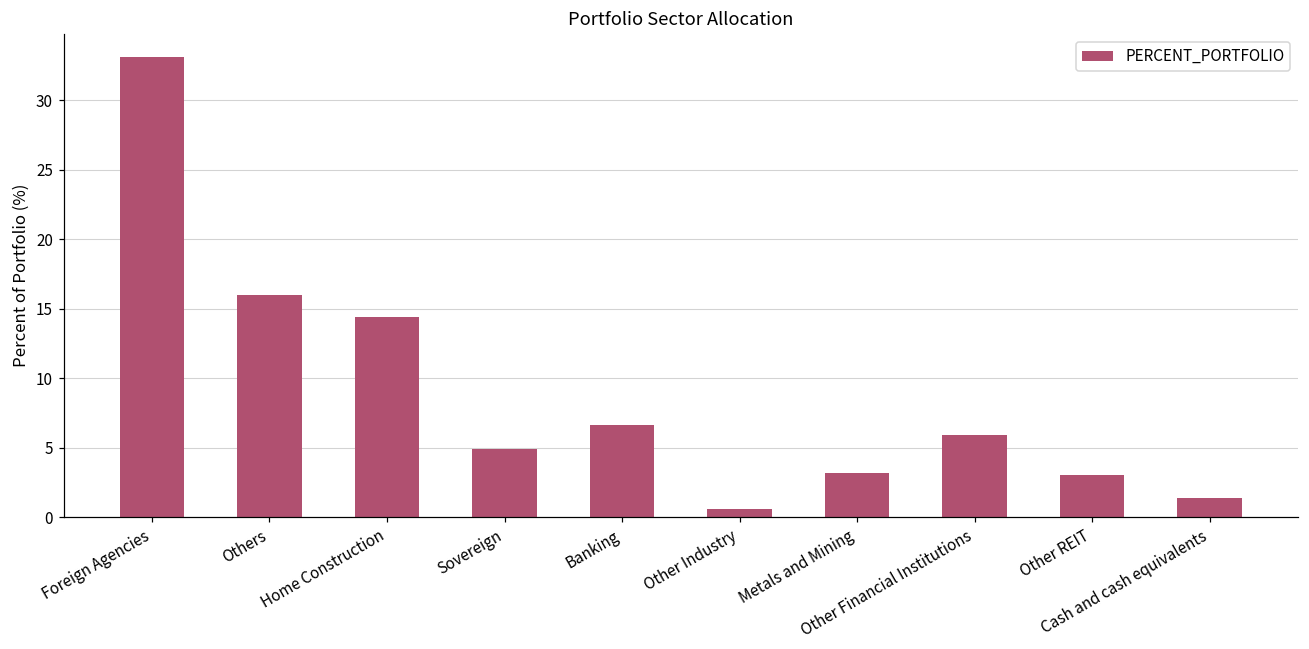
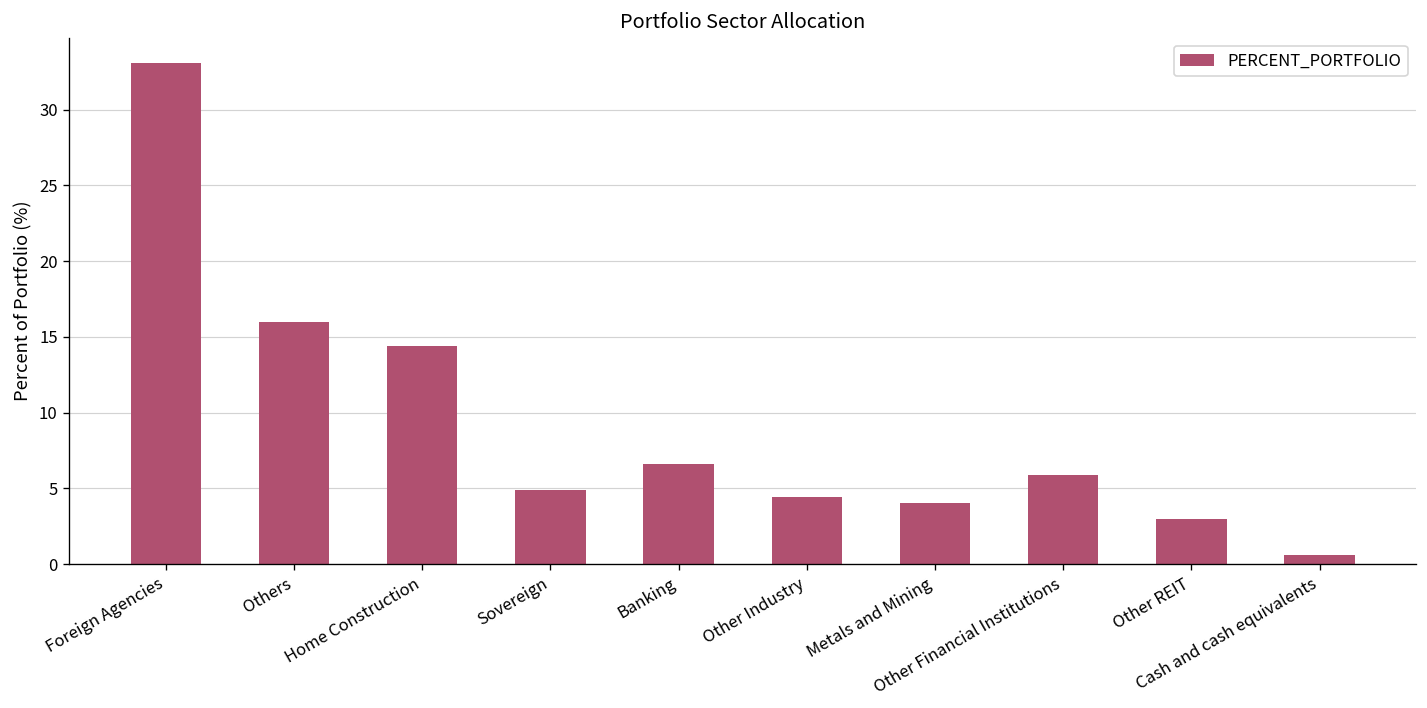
  {
    "Foreign Agencies": 33.1,
    "Others": 16.0,
    "Home Construction": 14.4,
    "Sovereign": 4.9,
    "Banking": 6.6,
-   "Other Industry": 0.6,
-   "Metals and Mining": 3.2,
+   "Other Industry": 4.4,
+   "Metals and Mining": 4.0,
    "Other Financial Institutions": 5.9,
    "Other REIT": 3.0,
-   "Cash and cash equivalents": 1.4
+   "Cash and cash equivalents": 0.6
  }
